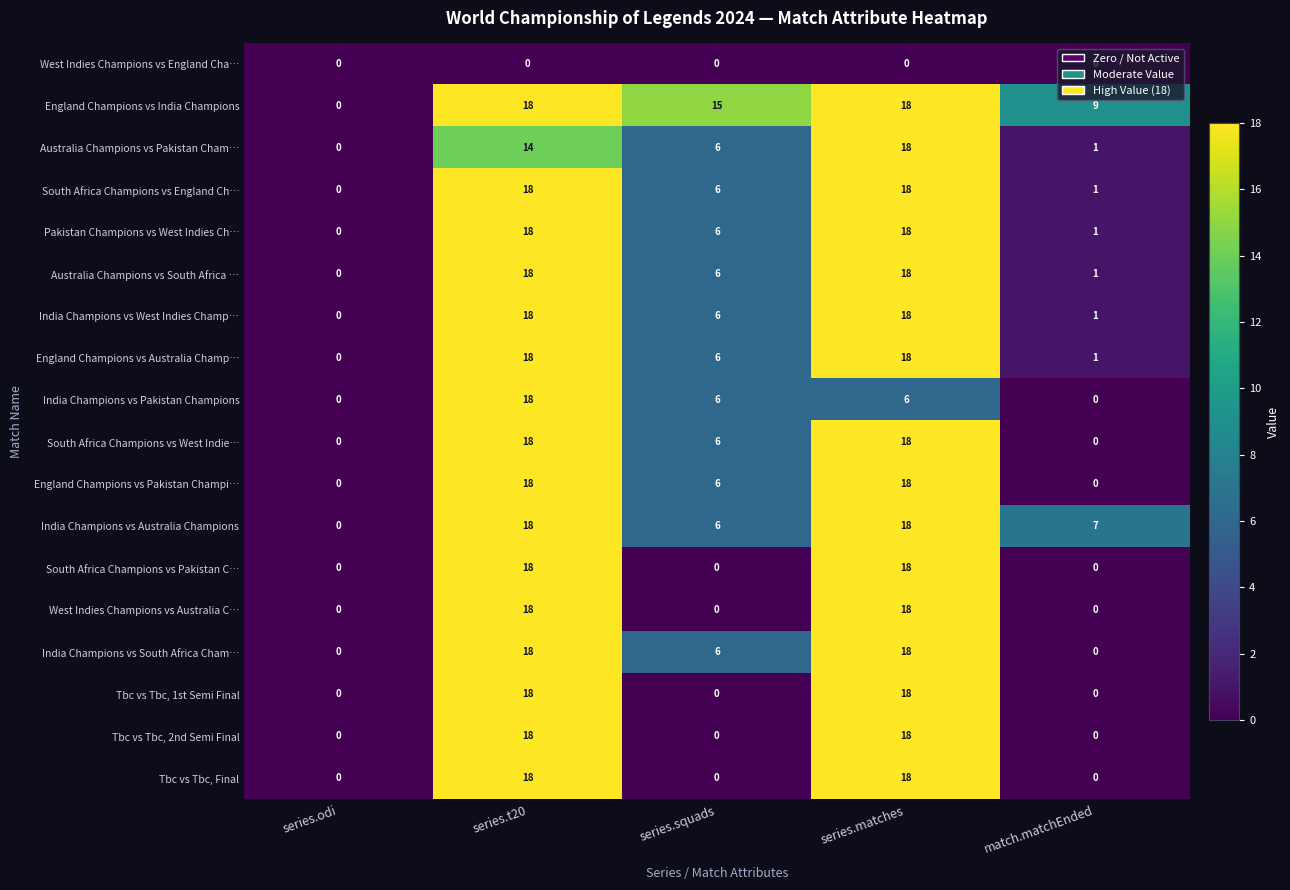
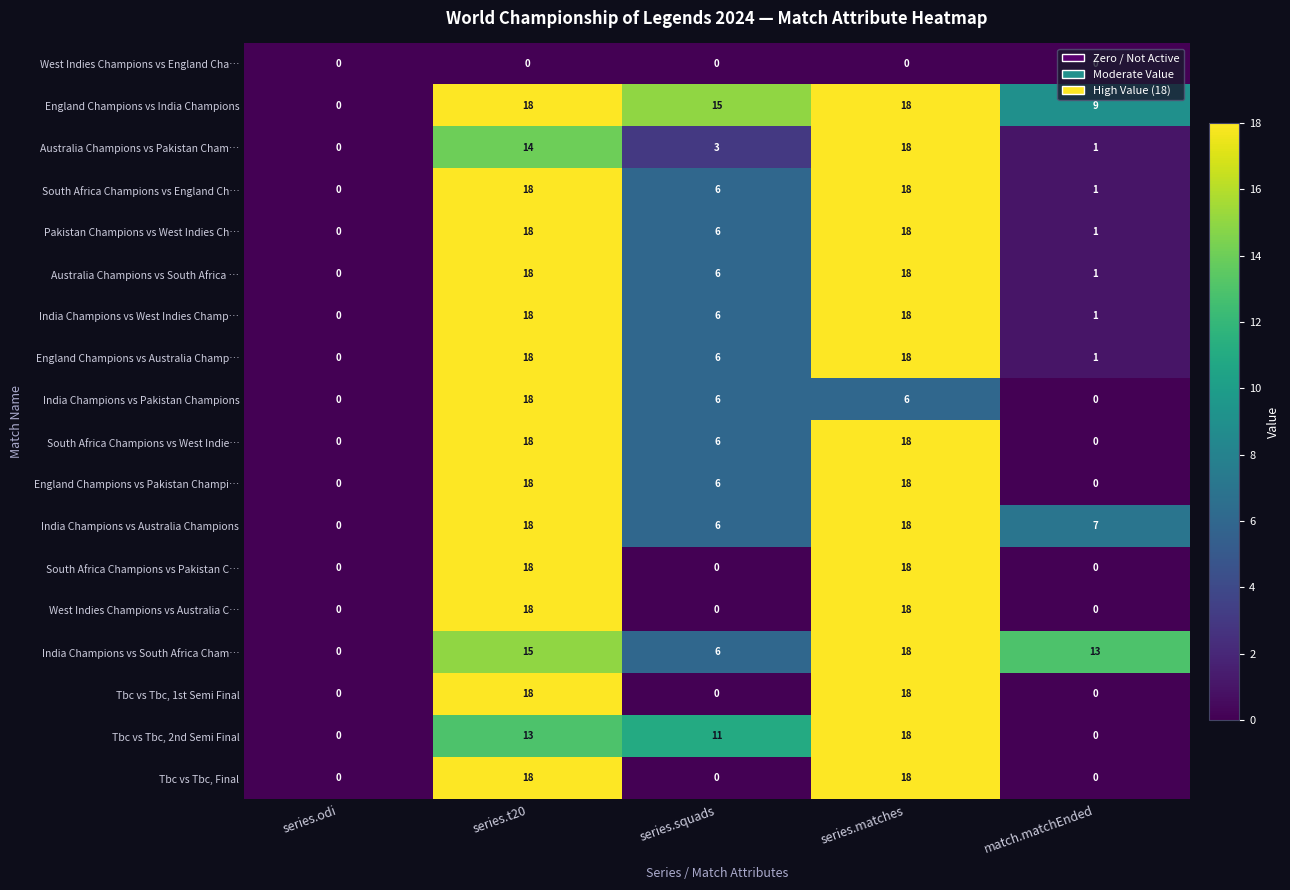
  {
    "West Indies Champions vs England Cha…": {
      "series.odi": 0,
      "series.t20": 0,
      "series.squads": 0,
      "series.matches": 0
    },
    "England Champions vs India Champions": {
      "series.odi": 0,
      "series.t20": 18,
      "series.squads": 15,
      "series.matches": 18,
      "match.matchEnded": 9
    },
    "Australia Champions vs Pakistan Cham…": {
      "series.odi": 0,
      "series.t20": 14,
-     "series.squads": 6,
+     "series.squads": 3,
      "series.matches": 18,
      "match.matchEnded": 1
    },
    "South Africa Champions vs England Ch…": {
      "series.odi": 0,
      "series.t20": 18,
      "series.squads": 6,
      "series.matches": 18,
      "match.matchEnded": 1
    },
    "Pakistan Champions vs West Indies Ch…": {
      "series.odi": 0,
      "series.t20": 18,
      "series.squads": 6,
      "series.matches": 18,
      "match.matchEnded": 1
    },
    "Australia Champions vs South Africa …": {
      "series.odi": 0,
      "series.t20": 18,
      "series.squads": 6,
      "series.matches": 18,
      "match.matchEnded": 1
    },
    "India Champions vs West Indies Champ…": {
      "series.odi": 0,
      "series.t20": 18,
      "series.squads": 6,
      "series.matches": 18,
      "match.matchEnded": 1
    },
    "England Champions vs Australia Champ…": {
      "series.odi": 0,
      "series.t20": 18,
      "series.squads": 6,
      "series.matches": 18,
      "match.matchEnded": 1
    },
    "India Champions vs Pakistan Champions": {
      "series.odi": 0,
      "series.t20": 18,
      "series.squads": 6,
      "series.matches": 6,
      "match.matchEnded": 0
    },
    "South Africa Champions vs West Indie…": {
      "series.odi": 0,
      "series.t20": 18,
      "series.squads": 6,
      "series.matches": 18,
      "match.matchEnded": 0
    },
    "England Champions vs Pakistan Champi…": {
      "series.odi": 0,
      "series.t20": 18,
      "series.squads": 6,
      "series.matches": 18,
      "match.matchEnded": 0
    },
    "India Champions vs Australia Champions": {
      "series.odi": 0,
      "series.t20": 18,
      "series.squads": 6,
      "series.matches": 18,
      "match.matchEnded": 7
    },
    "South Africa Champions vs Pakistan C…": {
      "series.odi": 0,
      "series.t20": 18,
      "series.squads": 0,
      "series.matches": 18,
      "match.matchEnded": 0
    },
    "West Indies Champions vs Australia C…": {
      "series.odi": 0,
      "series.t20": 18,
      "series.squads": 0,
      "series.matches": 18,
      "match.matchEnded": 0
    },
    "India Champions vs South Africa Cham…": {
      "series.odi": 0,
-     "series.t20": 18,
+     "series.t20": 15,
      "series.squads": 6,
      "series.matches": 18,
-     "match.matchEnded": 0
+     "match.matchEnded": 13
    },
    "Tbc vs Tbc, 1st Semi Final": {
      "series.odi": 0,
      "series.t20": 18,
      "series.squads": 0,
      "series.matches": 18,
      "match.matchEnded": 0
    },
    "Tbc vs Tbc, 2nd Semi Final": {
      "series.odi": 0,
-     "series.t20": 18,
-     "series.squads": 0,
+     "series.t20": 13,
+     "series.squads": 11,
      "series.matches": 18,
      "match.matchEnded": 0
    },
    "Tbc vs Tbc, Final": {
      "series.odi": 0,
      "series.t20": 18,
      "series.squads": 0,
      "series.matches": 18,
      "match.matchEnded": 0
    }
  }
